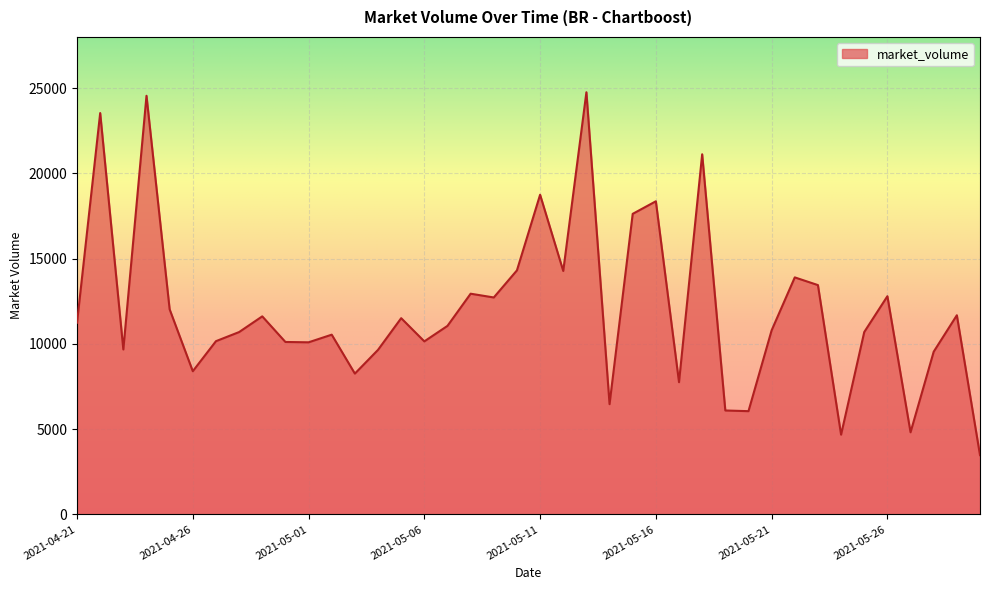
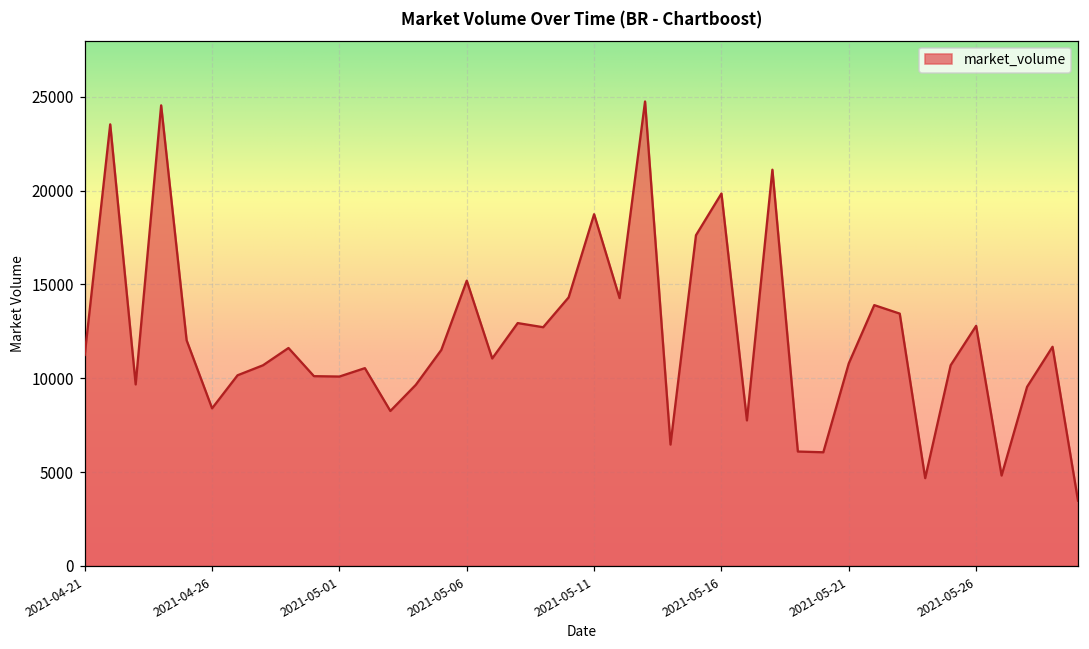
  {
    "2021-04-21": 11200,
    "2021-04-26": 8400,
    "2021-05-01": 10100,
-   "2021-05-06": 10100,
+   "2021-05-06": 15200,
    "2021-05-11": 18700,
-   "2021-05-16": 18400,
+   "2021-05-16": 19900,
    "2021-05-21": 10800,
    "2021-05-26": 12800
  }
